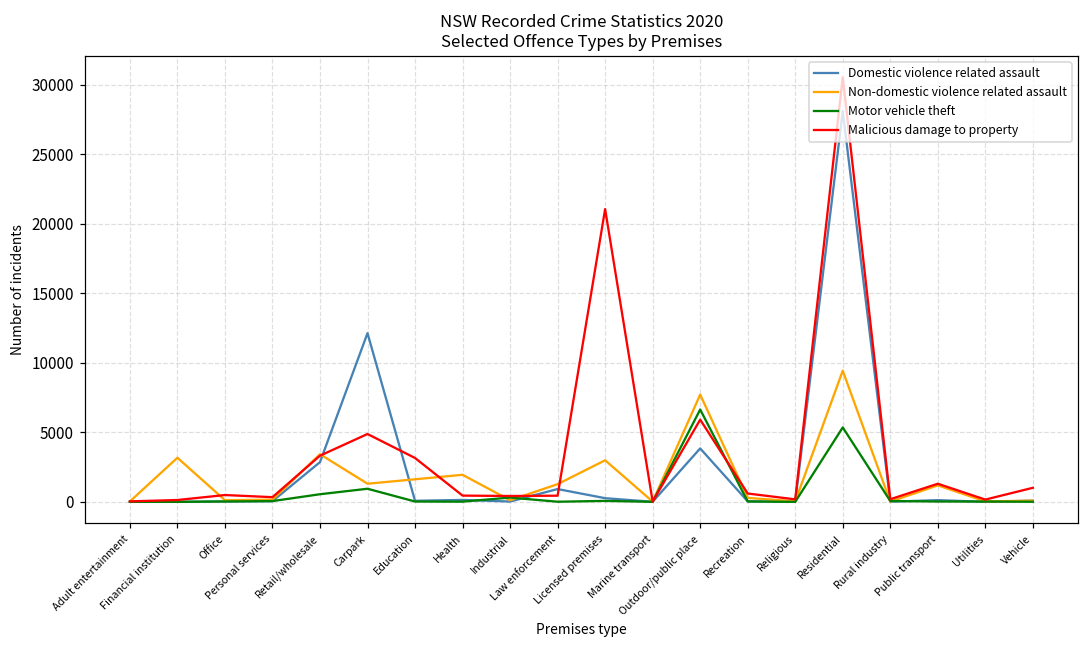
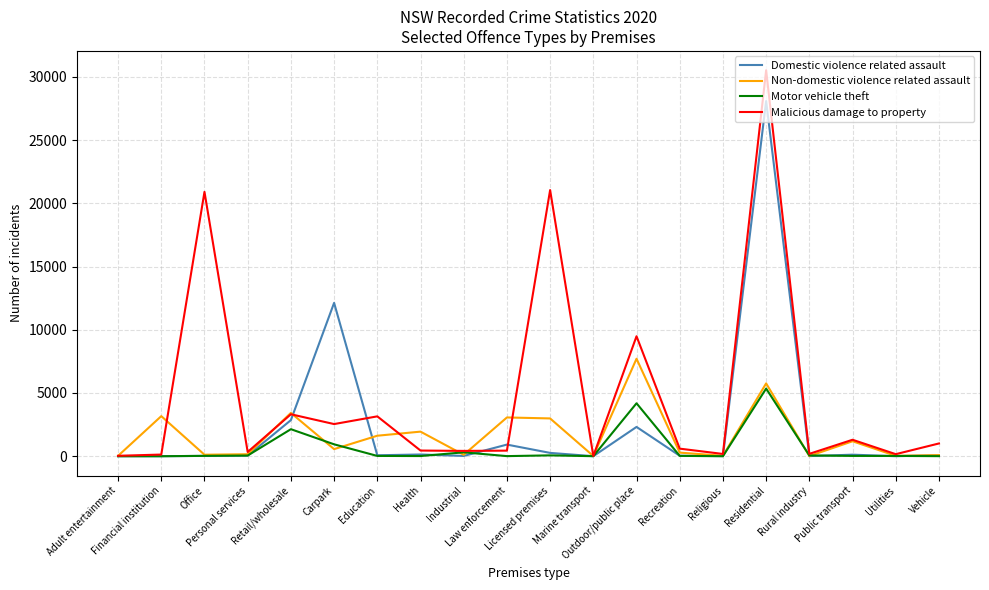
  {
    "Domestic violence related assault": {
      "Retail/wholesale": 2900,
      "Carpark": 12100,
      "Law enforcement": 900,
-     "Outdoor/public place": 3800
+     "Outdoor/public place": 2300
    },
    "Non-domestic violence related assault": {
      "Financial institution": 3200,
-     "Carpark": 1300,
+     "Carpark": 600,
      "Education": 1600,
      "Health": 1900,
-     "Law enforcement": 1300,
+     "Law enforcement": 3100,
      "Licensed premises": 3000,
      "Outdoor/public place": 7700,
      "Recreation": 300,
-     "Residential": 9400
+     "Residential": 5800
    },
    "Motor vehicle theft": {
-     "Retail/wholesale": 500,
+     "Retail/wholesale": 2100,
      "Carpark": 900,
      "Law enforcement": 0,
-     "Outdoor/public place": 6600,
+     "Outdoor/public place": 4200,
      "Residential": 5400
    },
    "Malicious damage to property": {
-     "Office": 500,
-     "Carpark": 4900,
+     "Office": 20900,
+     "Carpark": 2500,
      "Education": 3200,
      "Health": 500,
      "Law enforcement": 400,
      "Licensed premises": 21000,
-     "Outdoor/public place": 5900,
+     "Outdoor/public place": 9500,
      "Recreation": 600,
      "Vehicle": 1000
    }
  }
